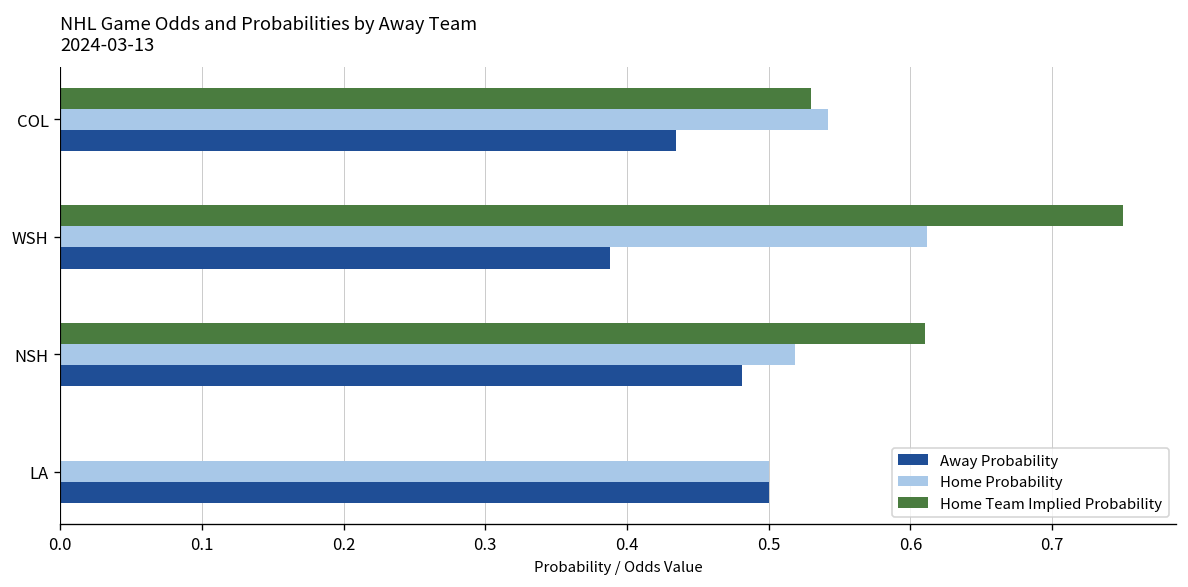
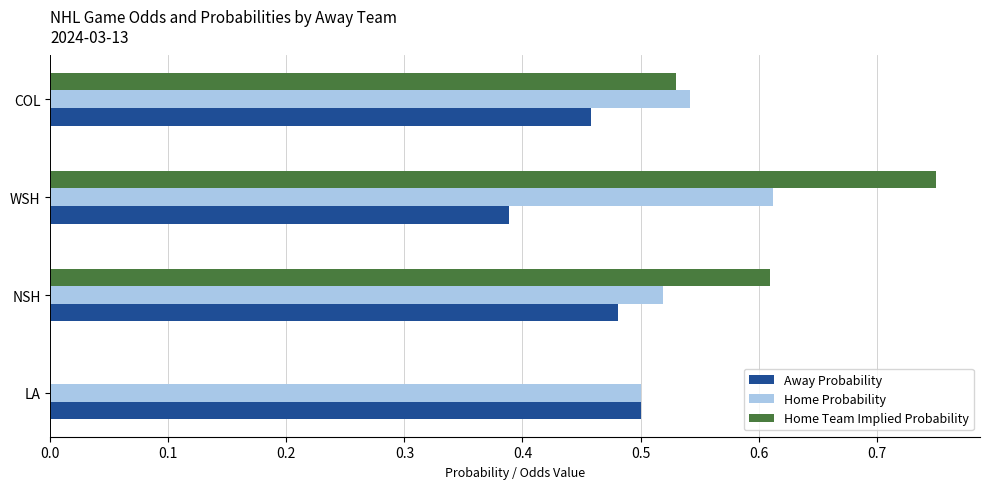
  {
    "Away Probability": {
-     "COL": 0.434,
+     "COL": 0.458,
      "WSH": 0.388,
      "NSH": 0.481,
      "LA": 0.500
    },
    "Home Probability": {
      "COL": 0.542,
      "WSH": 0.612,
      "NSH": 0.519,
      "LA": 0.500
    },
    "Home Team Implied Probability": {
      "COL": 0.530,
      "WSH": 0.750,
      "NSH": 0.610,
      "LA": 0.000
    }
  }
